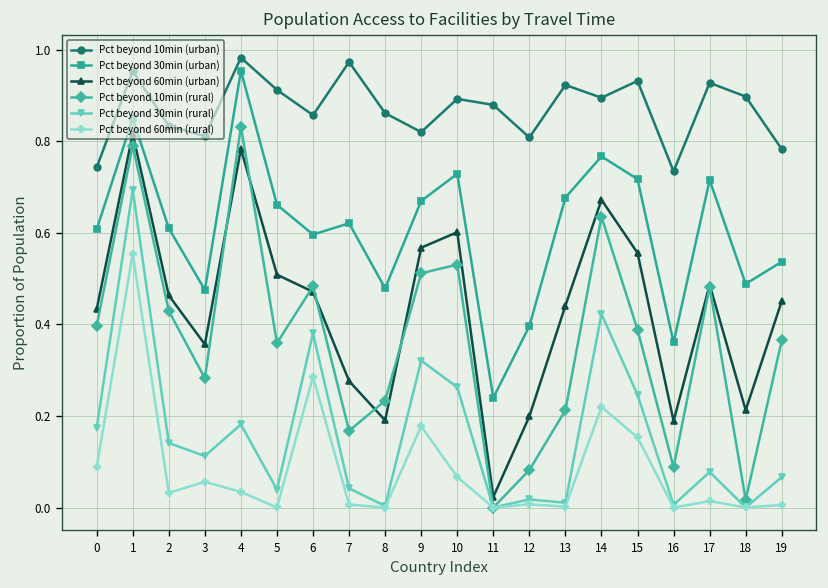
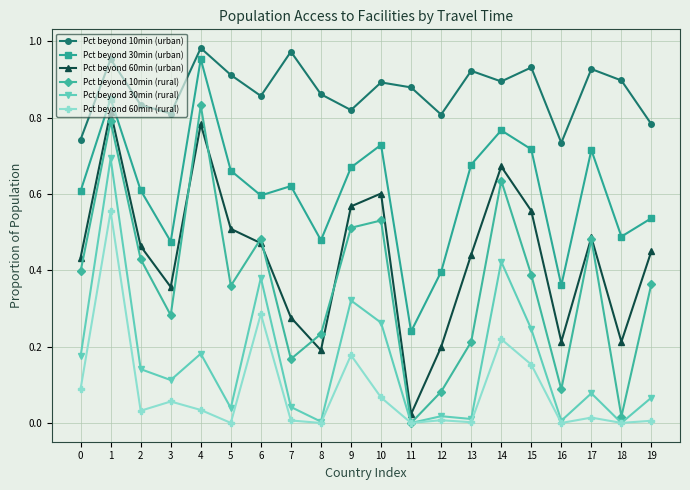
  {
    "Pct beyond 10min (urban)": {
      "0": 0.74,
      "4": 0.98,
      "5": 0.91,
      "6": 0.86,
      "7": 0.97,
      "8": 0.86,
      "9": 0.82,
      "10": 0.89,
      "11": 0.88,
      "12": 0.81,
      "13": 0.92,
      "14": 0.90,
      "15": 0.93,
      "16": 0.73,
      "17": 0.93,
      "18": 0.90,
      "19": 0.78
    },
    "Pct beyond 60min (urban)": {
      "0": 0.43,
      "2": 0.46,
      "3": 0.36,
      "4": 0.78,
      "5": 0.51,
      "6": 0.47,
      "7": 0.28,
      "8": 0.19,
      "9": 0.57,
      "10": 0.60,
      "11": 0.02,
      "12": 0.20,
      "13": 0.44,
      "14": 0.67,
      "15": 0.56,
-     "16": 0.19,
+     "16": 0.21,
      "18": 0.21,
      "19": 0.45
    }
  }
